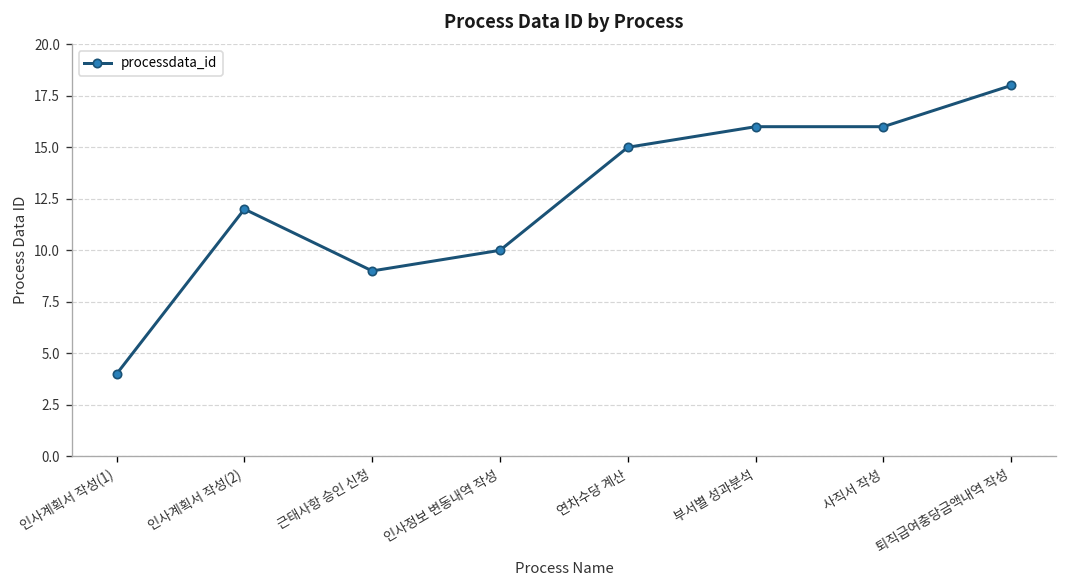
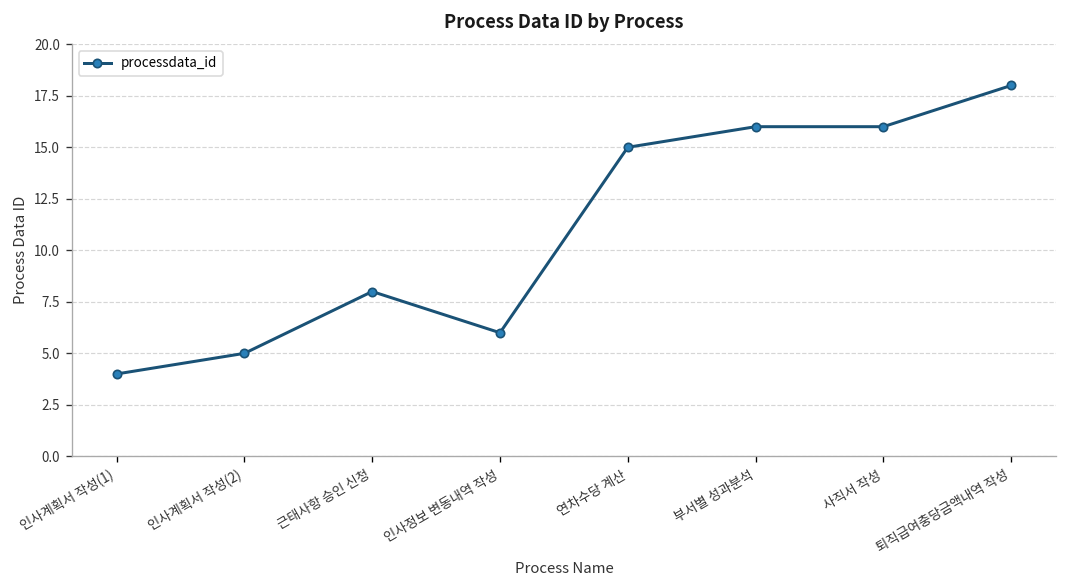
  {
    "인사계획서 작성(1)": 4,
-   "인사계획서 작성(2)": 12,
-   "근태사항 승인 신청": 9,
-   "인사정보 변동내역 작성": 10,
+   "인사계획서 작성(2)": 5,
+   "근태사항 승인 신청": 8,
+   "인사정보 변동내역 작성": 6,
    "연차수당 계산": 15,
    "부서별 성과분석": 16,
    "사직서 작성": 16,
    "퇴직급여충당금액내역 작성": 18
  }
